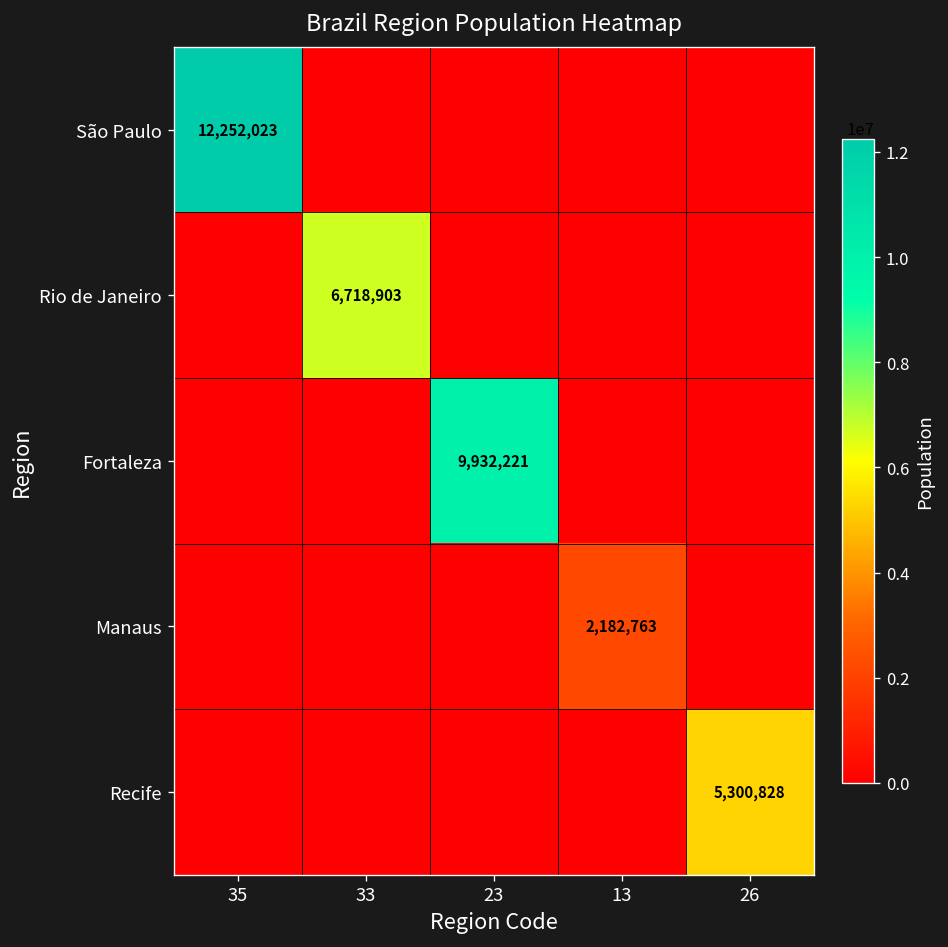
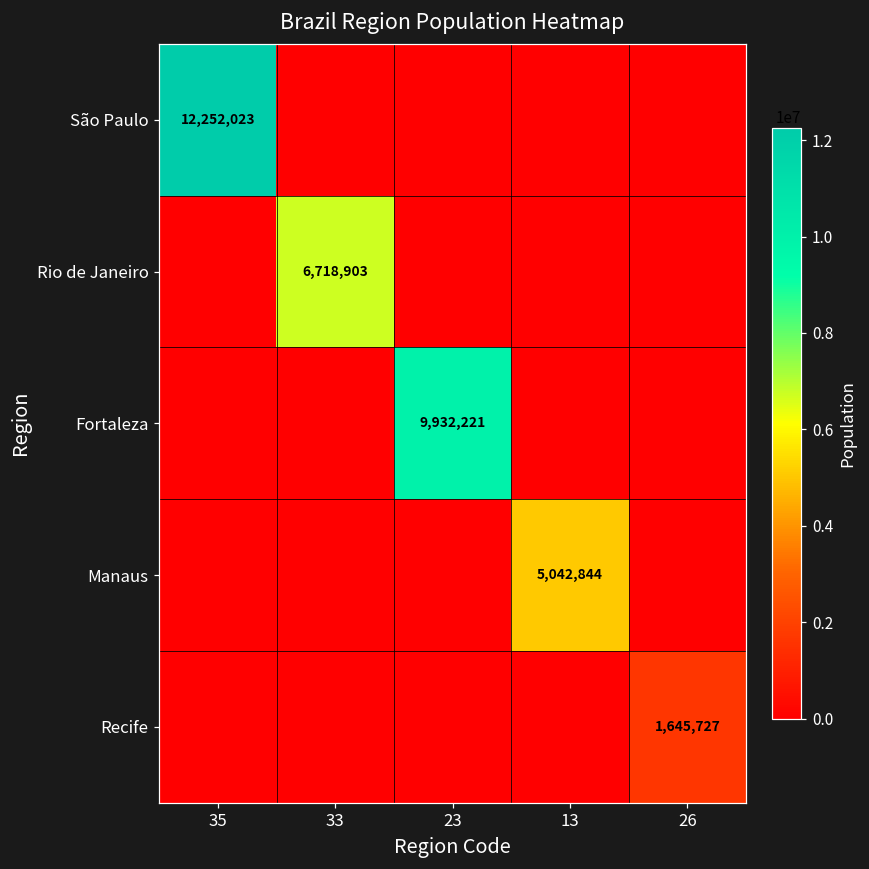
  {
    "São Paulo": {
      "35": "12,252,023"
    },
    "Rio de Janeiro": {
      "33": "6,718,903"
    },
    "Fortaleza": {
      "23": "9,932,221"
    },
    "Manaus": {
-     "13": "2,182,763"
+     "13": "5,042,844"
    },
    "Recife": {
-     "26": "5,300,828"
+     "26": "1,645,727"
    }
  }
